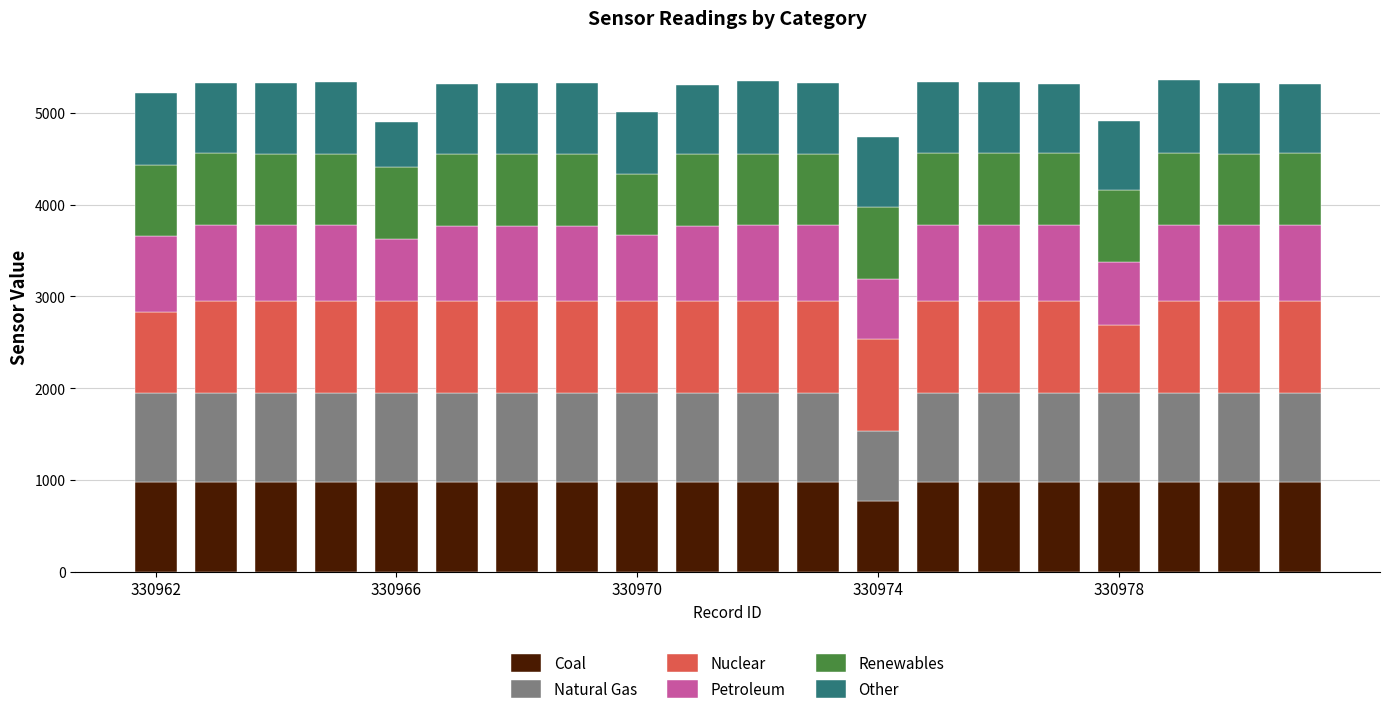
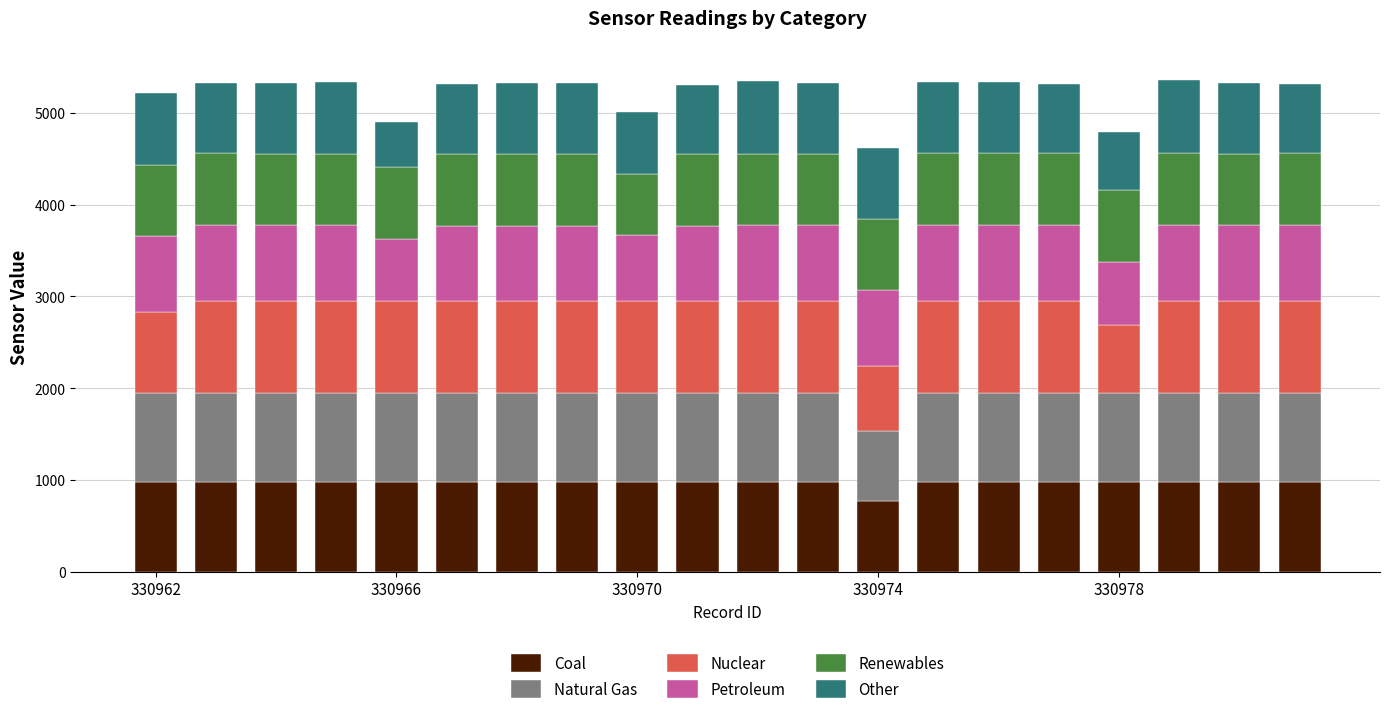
  {
    "Coal": {
      "330962": 1000,
      "330966": 1000,
      "330970": 1000,
      "330974": 800,
      "330978": 1000
    },
    "Natural Gas": {
      "330962": 1000,
      "330966": 1000,
      "330970": 1000,
      "330974": 800,
      "330978": 1000
    },
    "Nuclear": {
      "330962": 900,
      "330966": 1000,
      "330970": 1000,
-     "330974": 1000,
+     "330974": 700,
      "330978": 700
    },
    "Petroleum": {
      "330962": 800,
      "330966": 700,
      "330970": 700,
-     "330974": 700,
+     "330974": 800,
      "330978": 700
    },
    "Renewables": {
      "330962": 800,
      "330966": 800,
      "330970": 700,
      "330974": 800,
      "330978": 800
    },
    "Other": {
      "330962": 800,
      "330966": 500,
      "330970": 700,
      "330974": 800,
-     "330978": 800
+     "330978": 600
    }
  }
